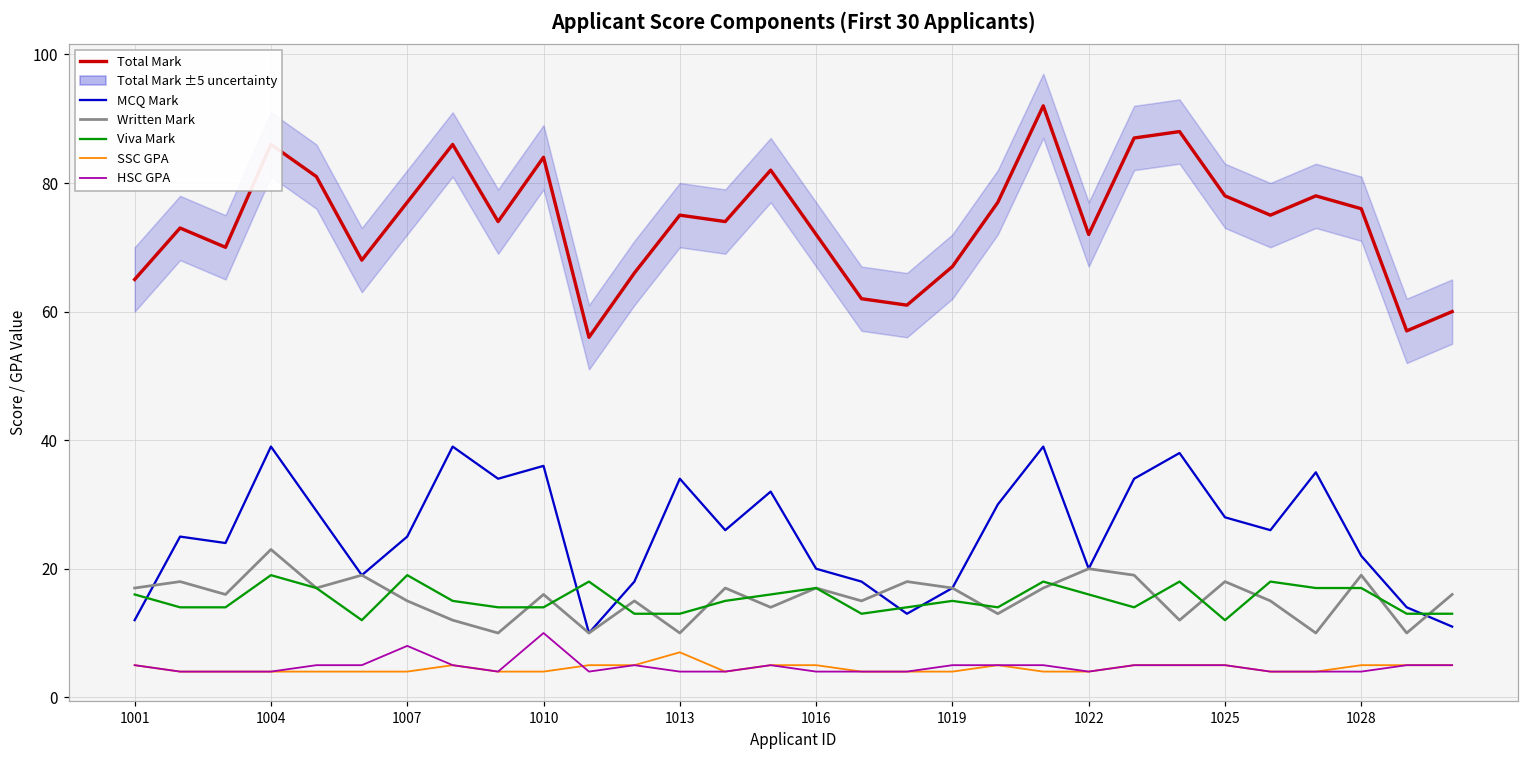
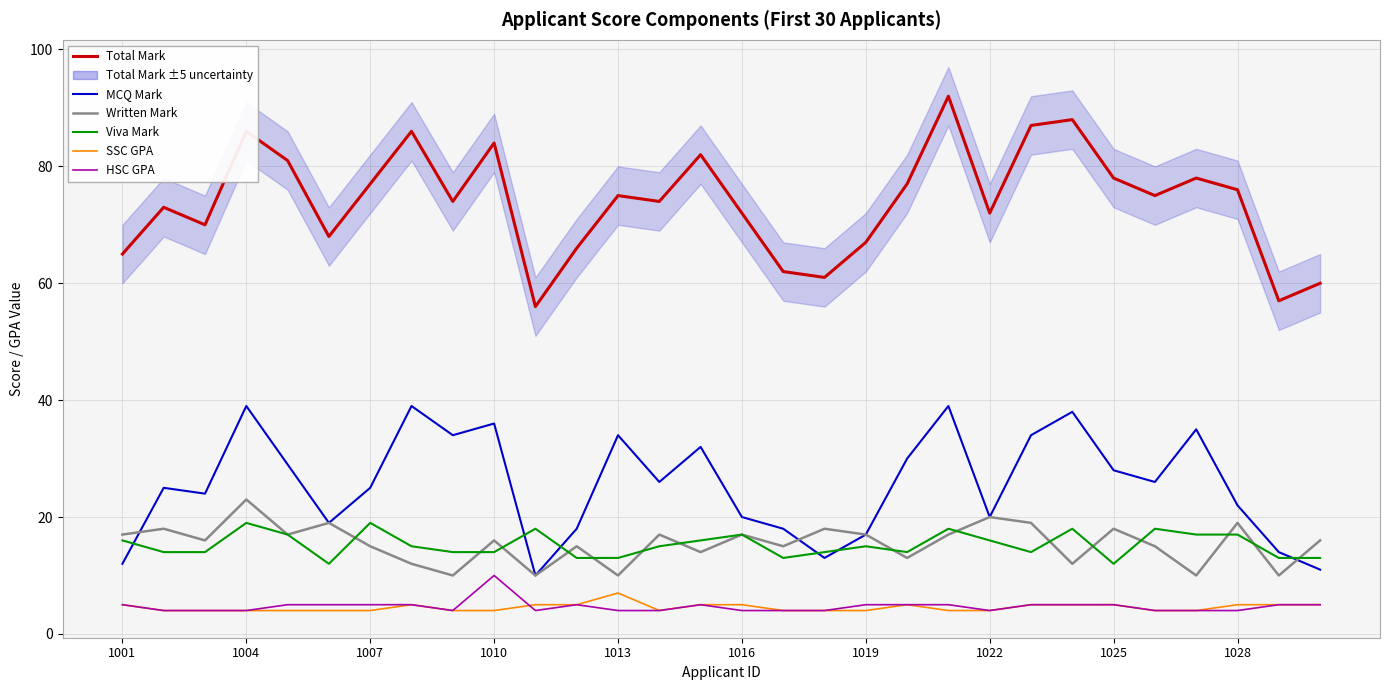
  {
    "Total Mark": {
      "1001": 65,
      "1007": 77,
      "1010": 84,
      "1013": 75,
      "1016": 72,
      "1019": 67,
      "1022": 72,
      "1025": 78,
      "1028": 76
    },
    "Written Mark": {
      "1001": 17,
      "1004": 23,
      "1007": 15,
      "1010": 16,
      "1013": 10,
      "1025": 18,
      "1028": 19
    },
    "Viva Mark": {
      "1001": 16,
      "1004": 19,
      "1007": 19,
      "1010": 14,
      "1013": 13,
      "1019": 15,
      "1022": 16,
      "1025": 12,
      "1028": 17
    },
    "SSC GPA": {
      "1007": 4,
      "1010": 4,
      "1013": 7,
      "1016": 5,
      "1019": 4,
      "1028": 5
    },
    "HSC GPA": {
-     "1007": 8,
+     "1007": 5,
      "1010": 10,
      "1013": 4,
      "1016": 4,
      "1019": 5,
      "1028": 4
    }
  }
